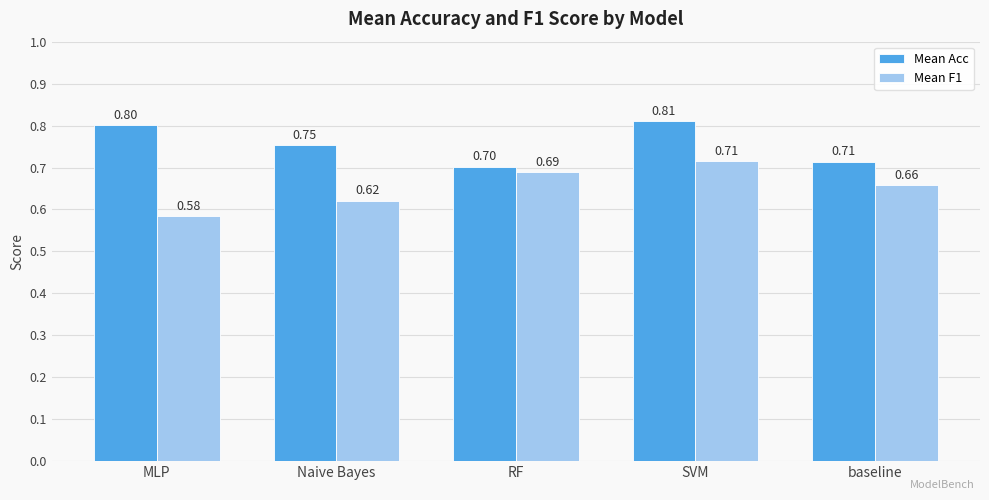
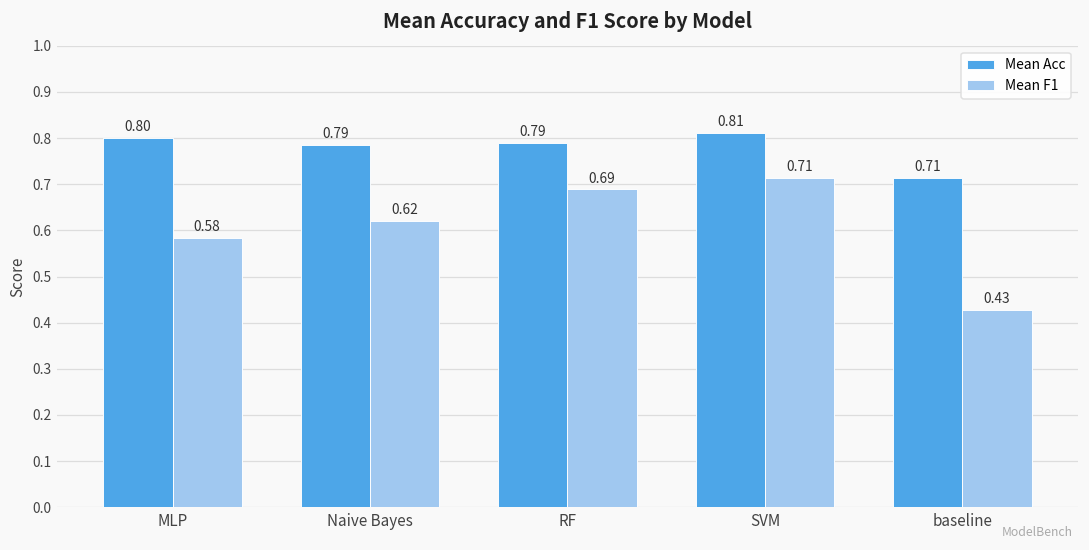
  {
    "Mean Acc": {
      "MLP": 0.80,
-     "Naive Bayes": 0.75,
-     "RF": 0.70,
+     "Naive Bayes": 0.79,
+     "RF": 0.79,
      "SVM": 0.81,
      "baseline": 0.71
    },
    "Mean F1": {
      "MLP": 0.58,
      "Naive Bayes": 0.62,
      "RF": 0.69,
      "SVM": 0.71,
-     "baseline": 0.66
+     "baseline": 0.43
    }
  }
